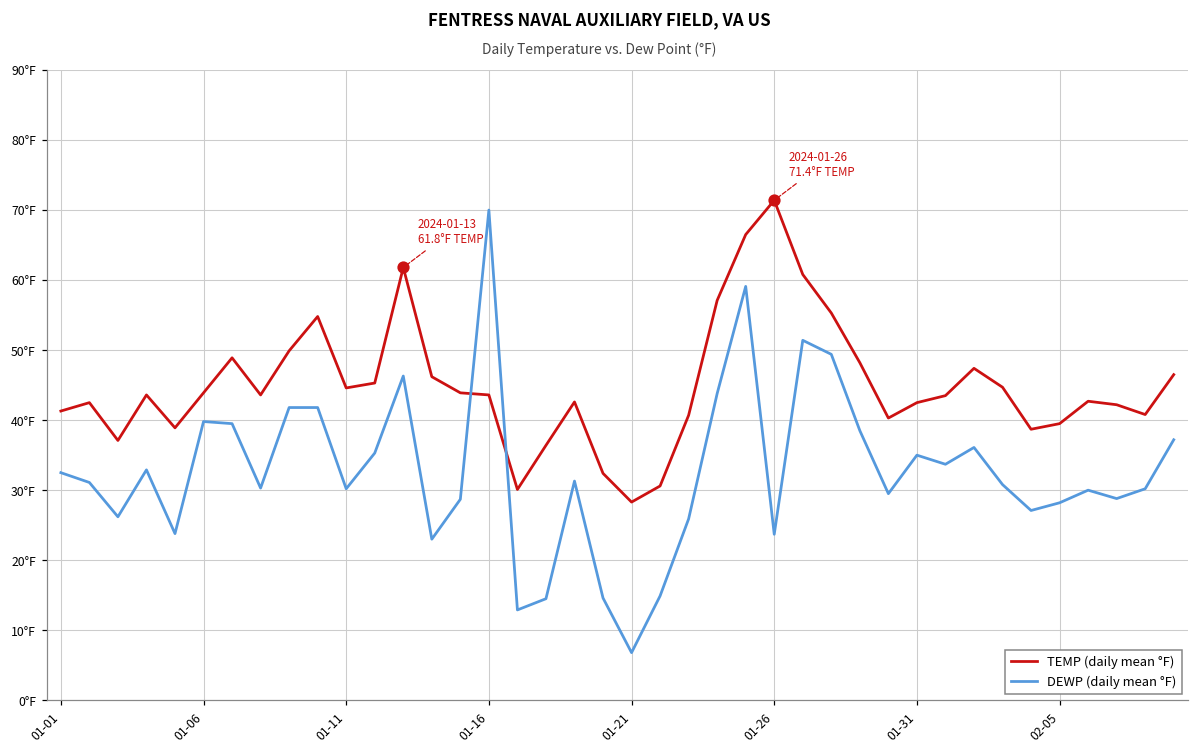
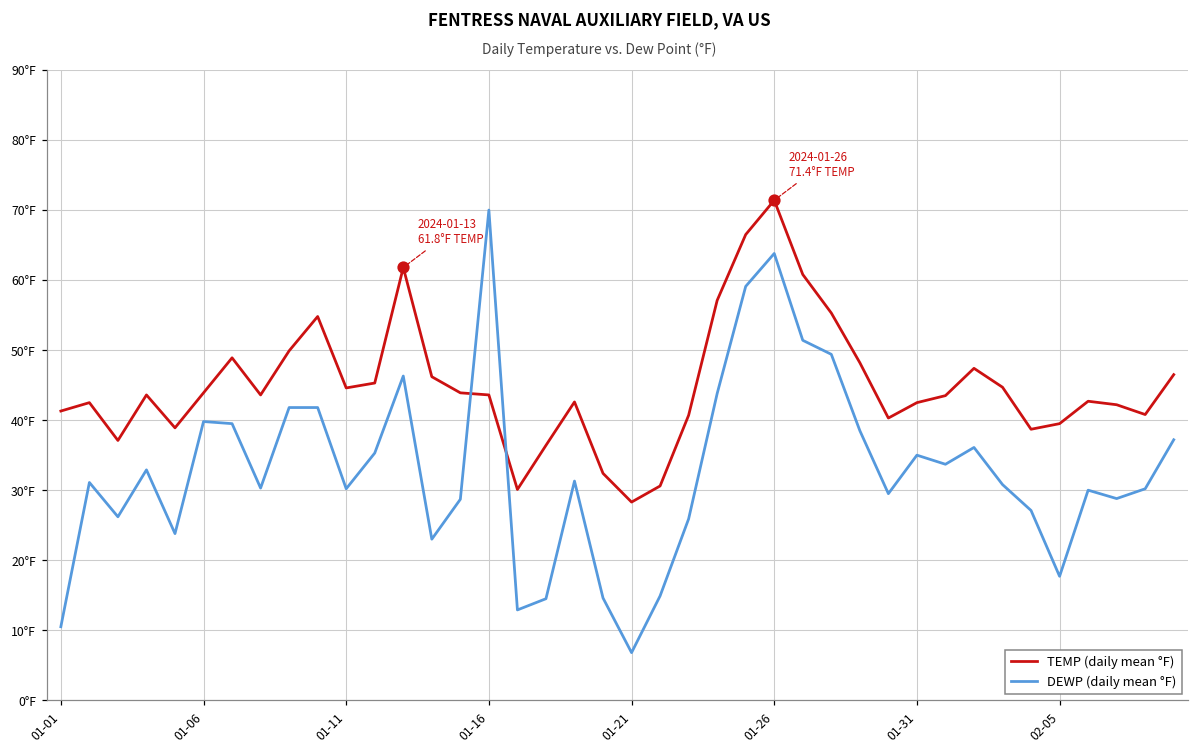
  {
    "DEWP (daily mean °F)": {
-     "01-01": "33°F",
+     "01-01": "11°F",
      "01-06": "40°F",
      "01-11": "30°F",
      "01-16": "70°F",
      "01-21": "7°F",
-     "01-26": "24°F",
+     "01-26": "64°F",
      "01-31": "35°F",
-     "02-05": "28°F"
+     "02-05": "18°F"
    }
  }
